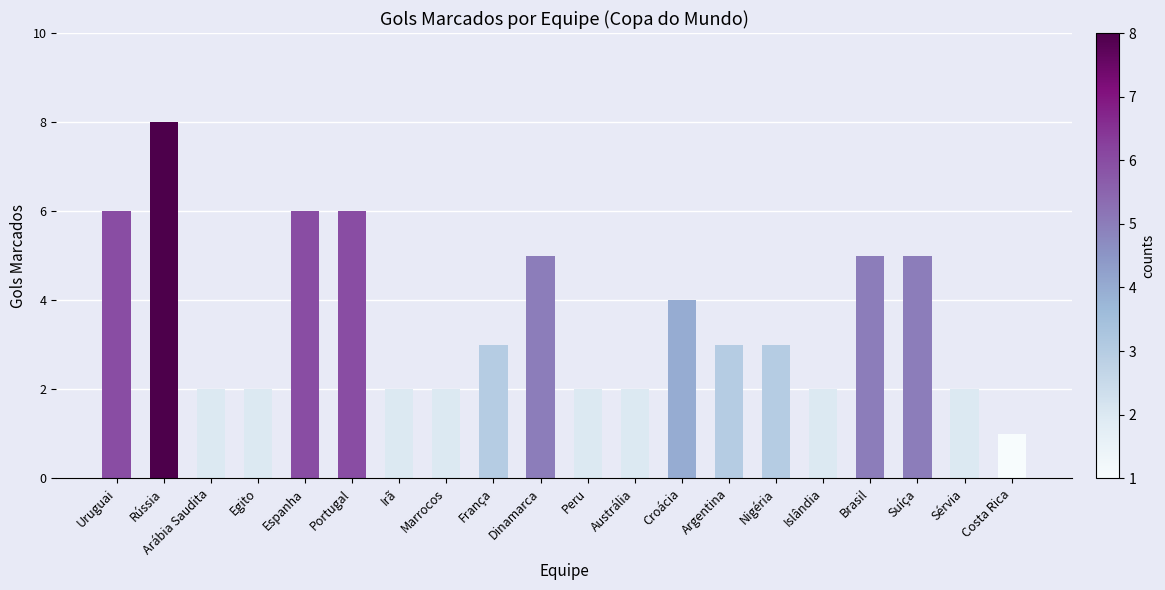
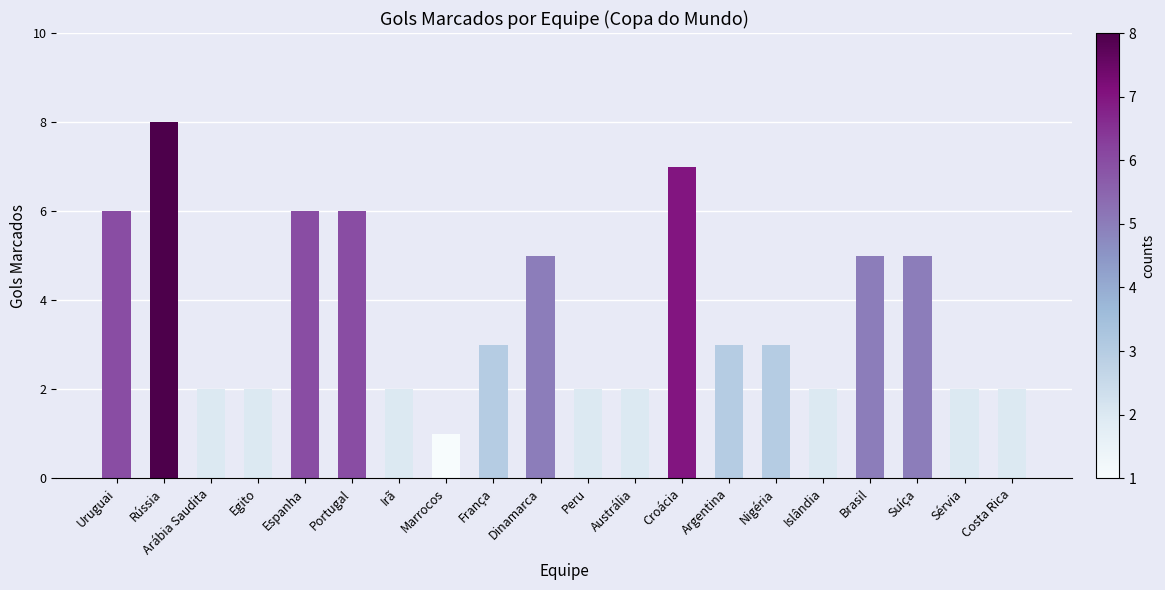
  {
    "Uruguai": 6,
    "Rússia": 8,
    "Arábia Saudita": 2,
    "Egito": 2,
    "Espanha": 6,
    "Portugal": 6,
    "Irã": 2,
-   "Marrocos": 2,
+   "Marrocos": 1,
    "França": 3,
    "Dinamarca": 5,
    "Peru": 2,
    "Austrália": 2,
-   "Croácia": 4,
+   "Croácia": 7,
    "Argentina": 3,
    "Nigéria": 3,
    "Islândia": 2,
    "Brasil": 5,
    "Suíça": 5,
    "Sérvia": 2,
-   "Costa Rica": 1
+   "Costa Rica": 2
  }
